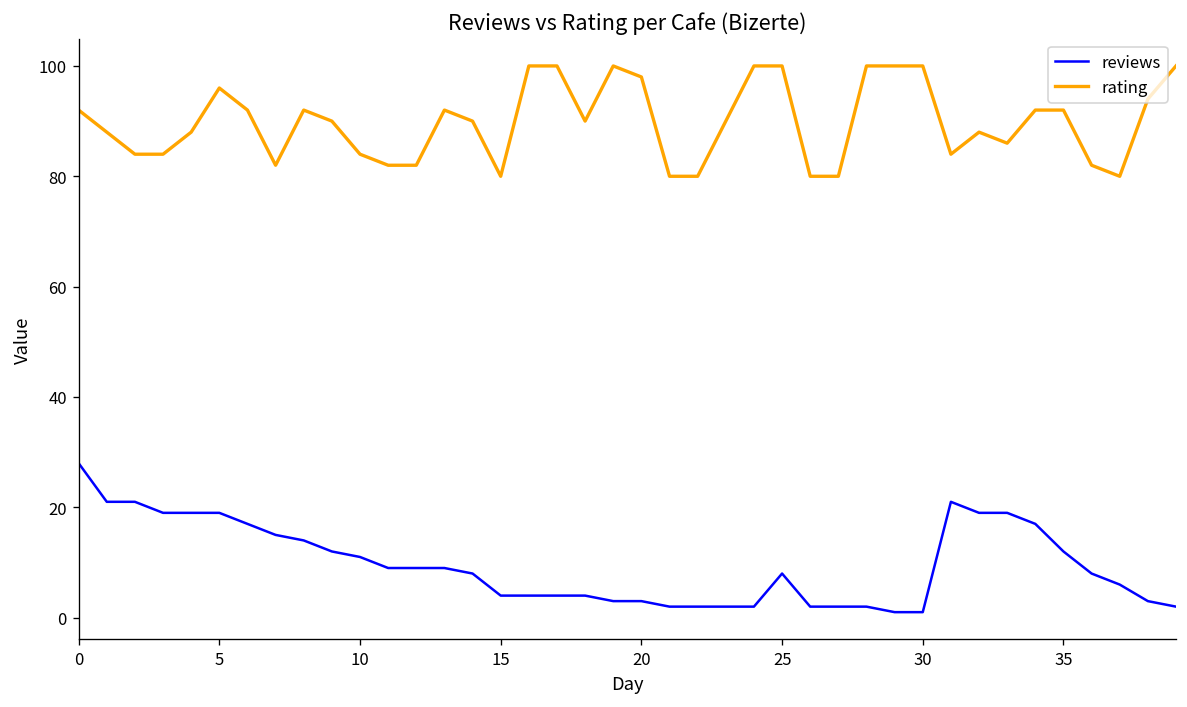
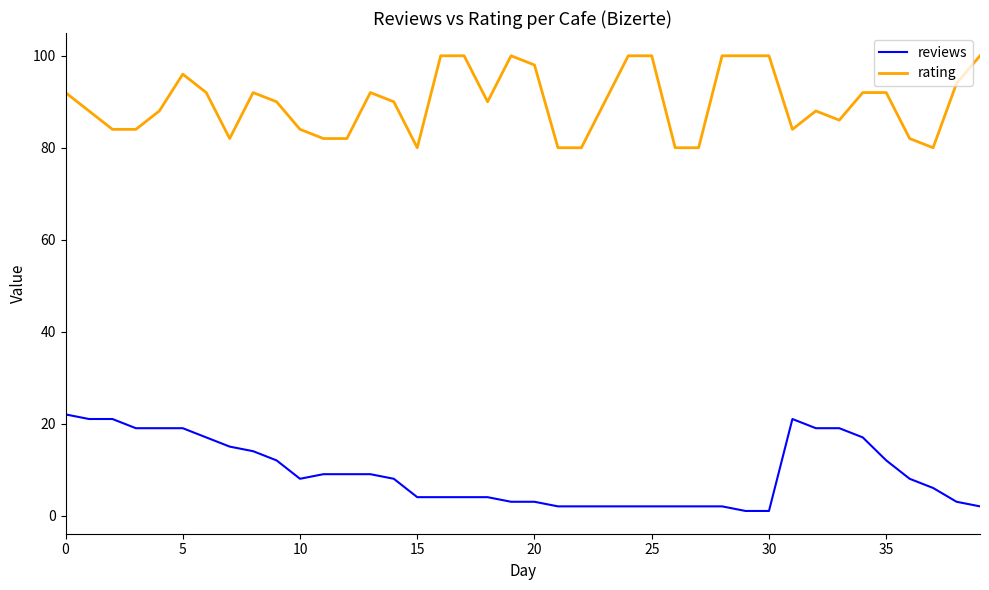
  {
    "reviews": {
-     "0": 28,
+     "0": 22,
      "5": 19,
-     "10": 11,
+     "10": 8,
      "15": 4,
      "20": 3,
-     "25": 8,
+     "25": 2,
      "30": 1,
      "35": 12
    },
    "rating": {
      "0": 92,
      "5": 96,
      "10": 84,
      "15": 80,
      "20": 98,
      "25": 100,
      "30": 100,
      "35": 92
    }
  }
